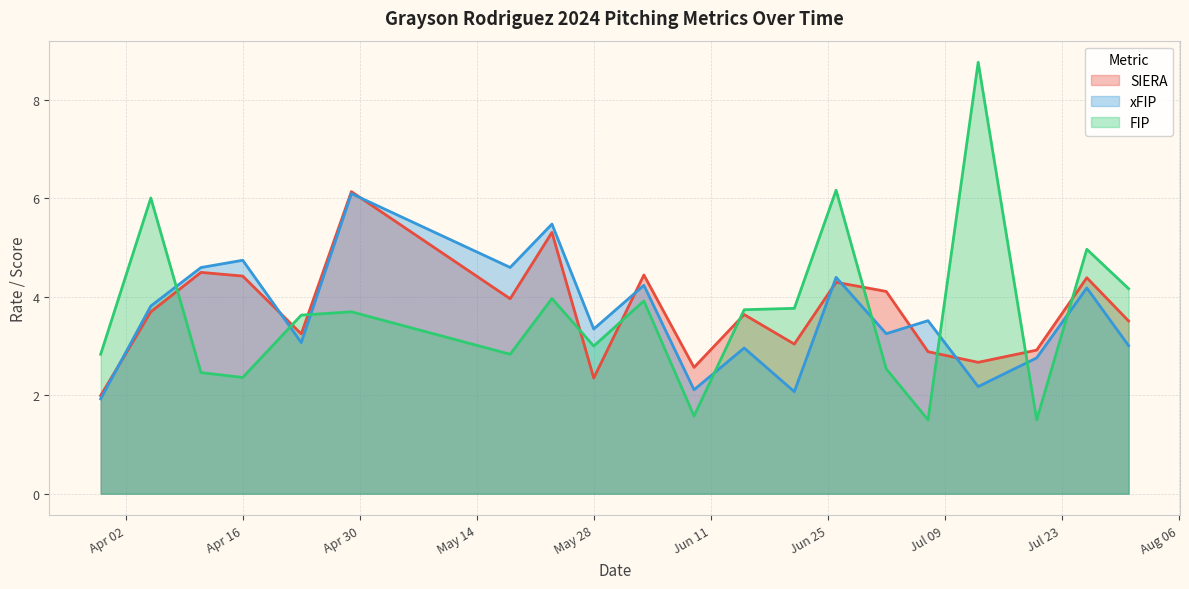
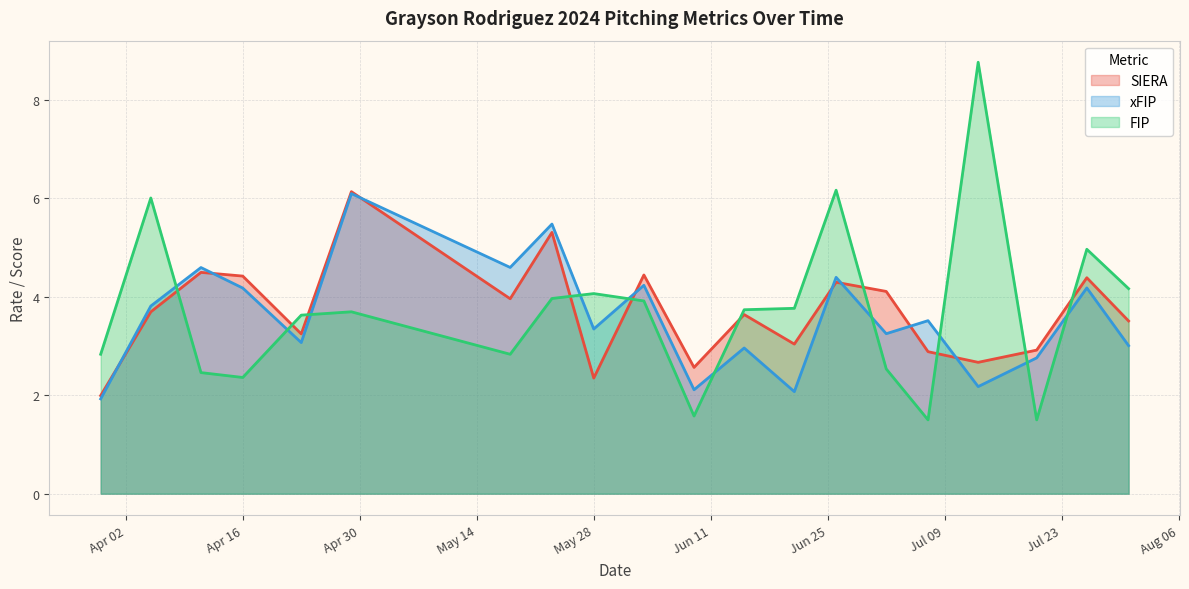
  {
    "SIERA": {
      "Apr 16": 4.4,
      "May 28": 2.3
    },
    "xFIP": {
-     "Apr 16": 4.7,
+     "Apr 16": 4.2,
      "May 28": 3.3
    },
    "FIP": {
      "Apr 16": 2.4,
-     "May 28": 3.0
+     "May 28": 4.1
    }
  }
